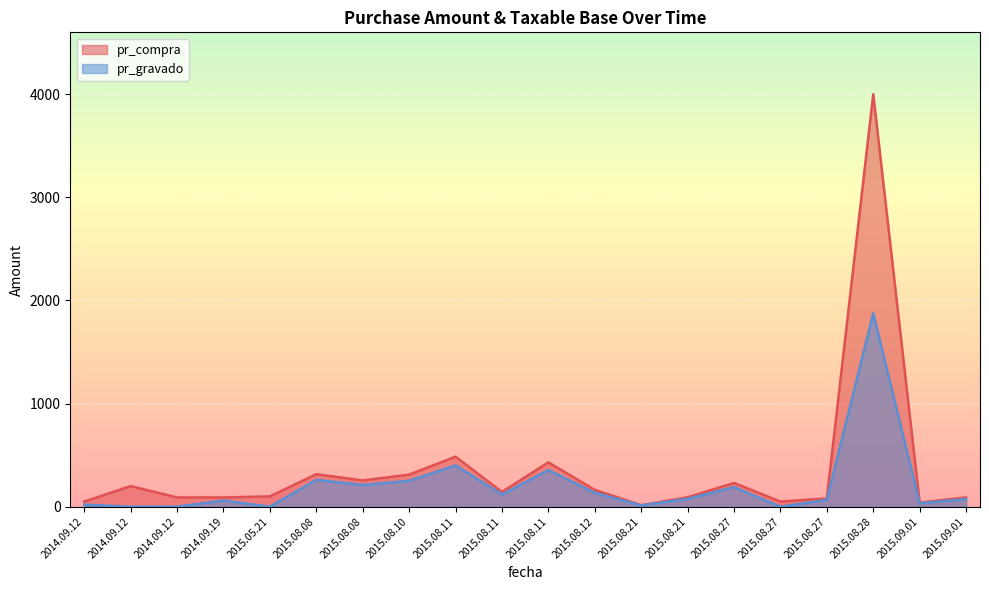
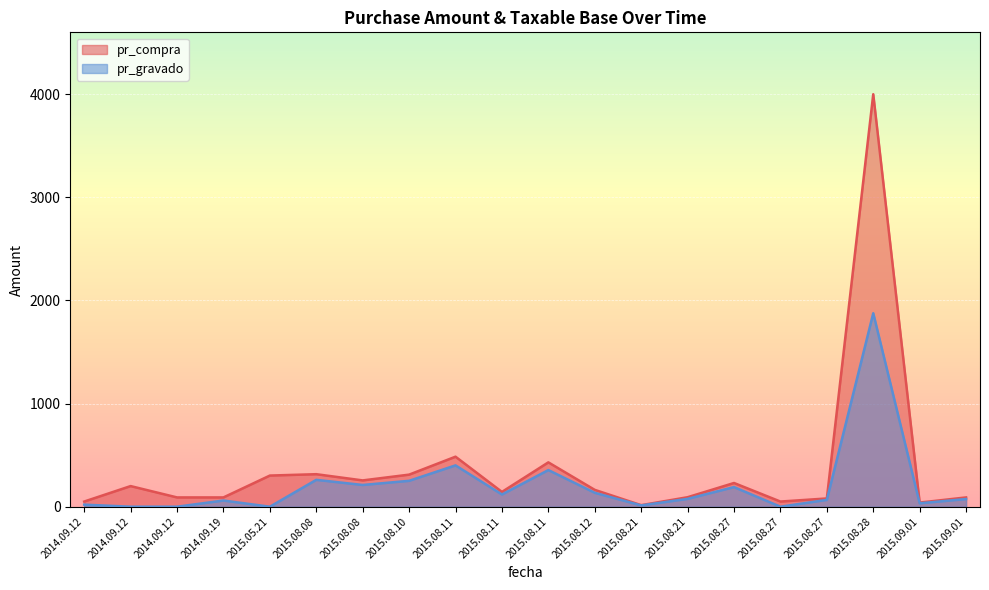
  {
    "pr_compra": {
      "2014.09.19": 90,
-     "2015.05.21": 100,
+     "2015.05.21": 300,
      "2015.08.10": 310,
      "2015.08.12": 160,
      "2015.08.28": 4000
    },
    "pr_gravado": {
      "2014.09.19": 60,
      "2015.05.21": 0,
      "2015.08.10": 250,
      "2015.08.12": 140,
      "2015.08.28": 1880
    }
  }
